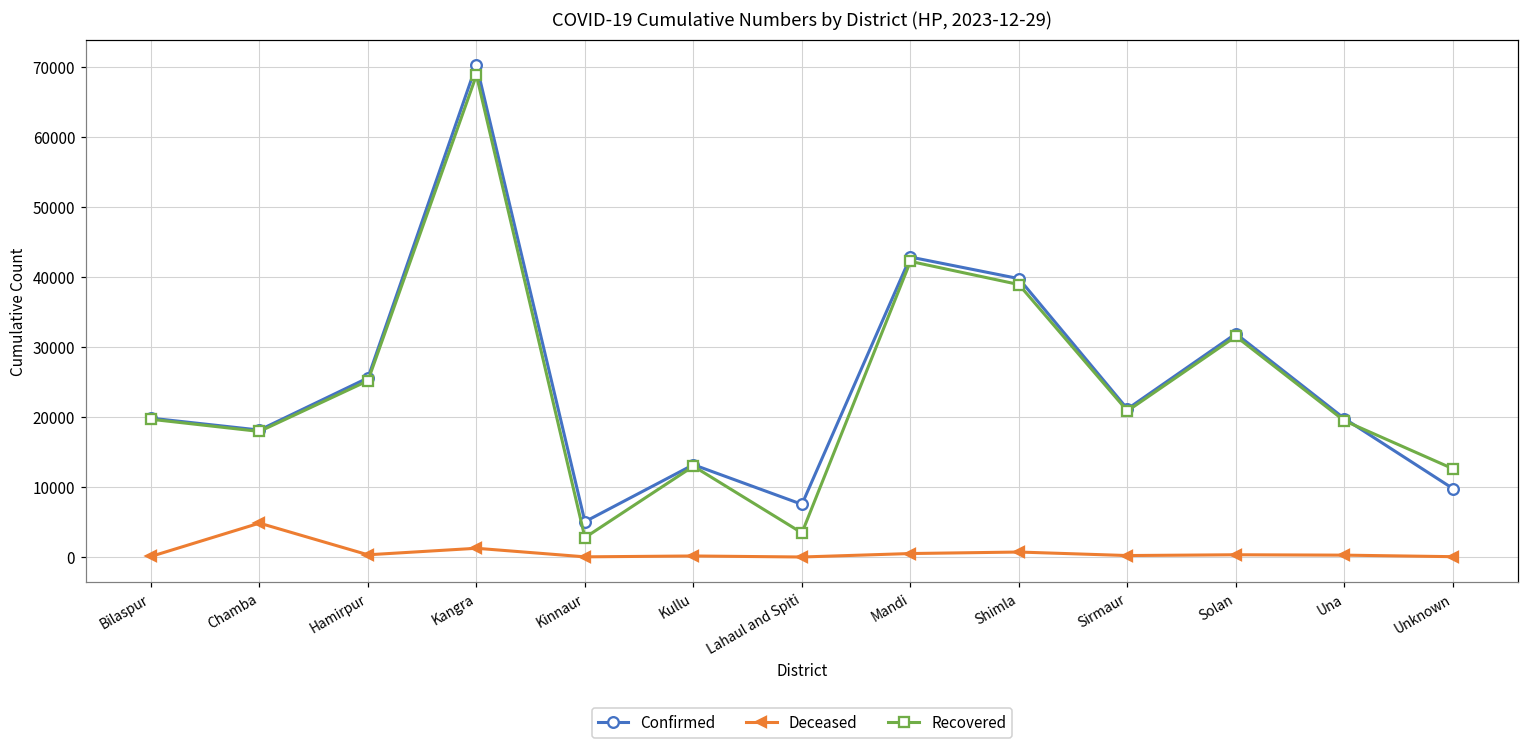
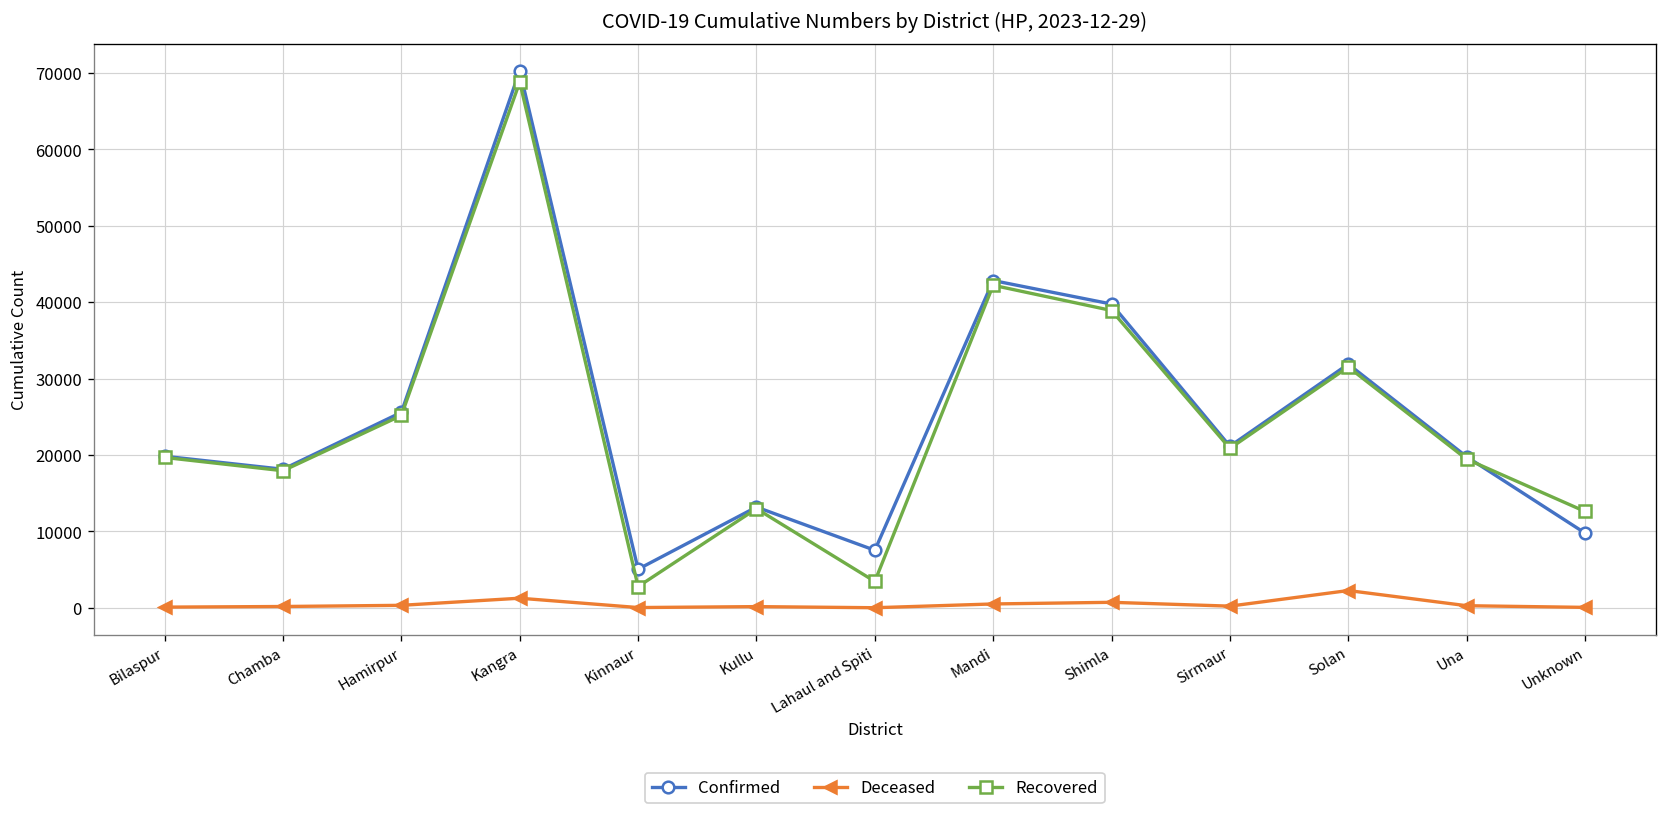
  {
    "Confirmed": {
      "Hamirpur": 26000,
      "Kangra": 70000,
      "Kinnaur": 5000,
      "Lahaul and Spiti": 8000,
      "Mandi": 43000,
      "Shimla": 40000,
      "Unknown": 10000
    },
    "Deceased": {
      "Bilaspur": 0,
-     "Chamba": 5000,
+     "Chamba": 0,
      "Hamirpur": 0,
      "Kangra": 1000,
      "Kinnaur": 0,
      "Kullu": 0,
      "Lahaul and Spiti": 0,
      "Mandi": 1000,
      "Shimla": 1000,
      "Sirmaur": 0,
-     "Solan": 0,
+     "Solan": 2000,
      "Una": 0,
      "Unknown": 0
    },
    "Recovered": {
      "Hamirpur": 25000,
      "Kangra": 69000,
      "Kinnaur": 3000,
      "Lahaul and Spiti": 3000,
      "Mandi": 42000,
      "Shimla": 39000,
      "Unknown": 13000
    }
  }
